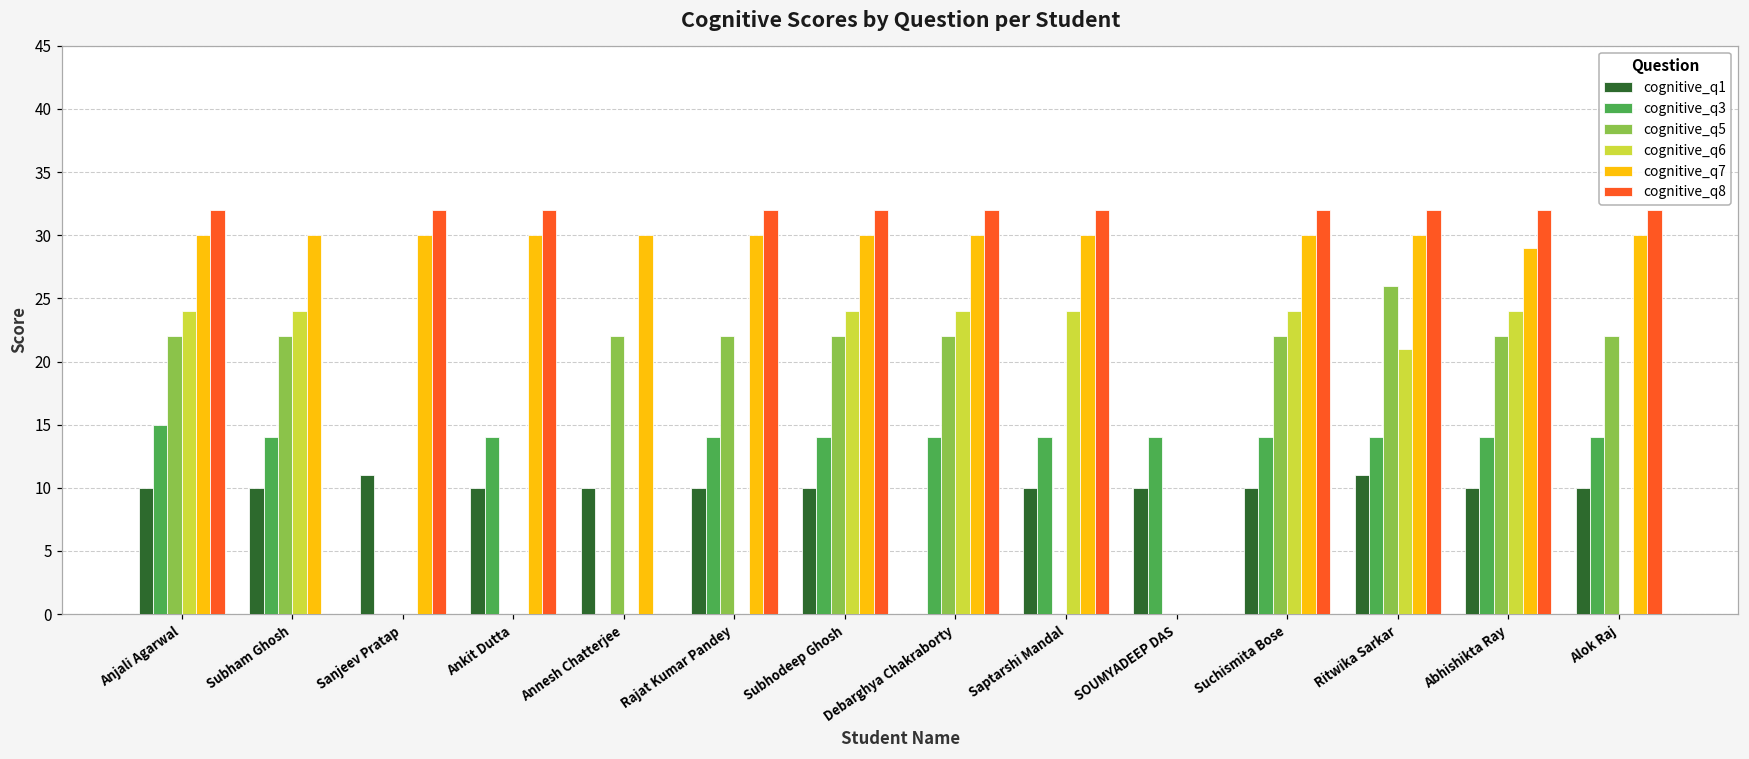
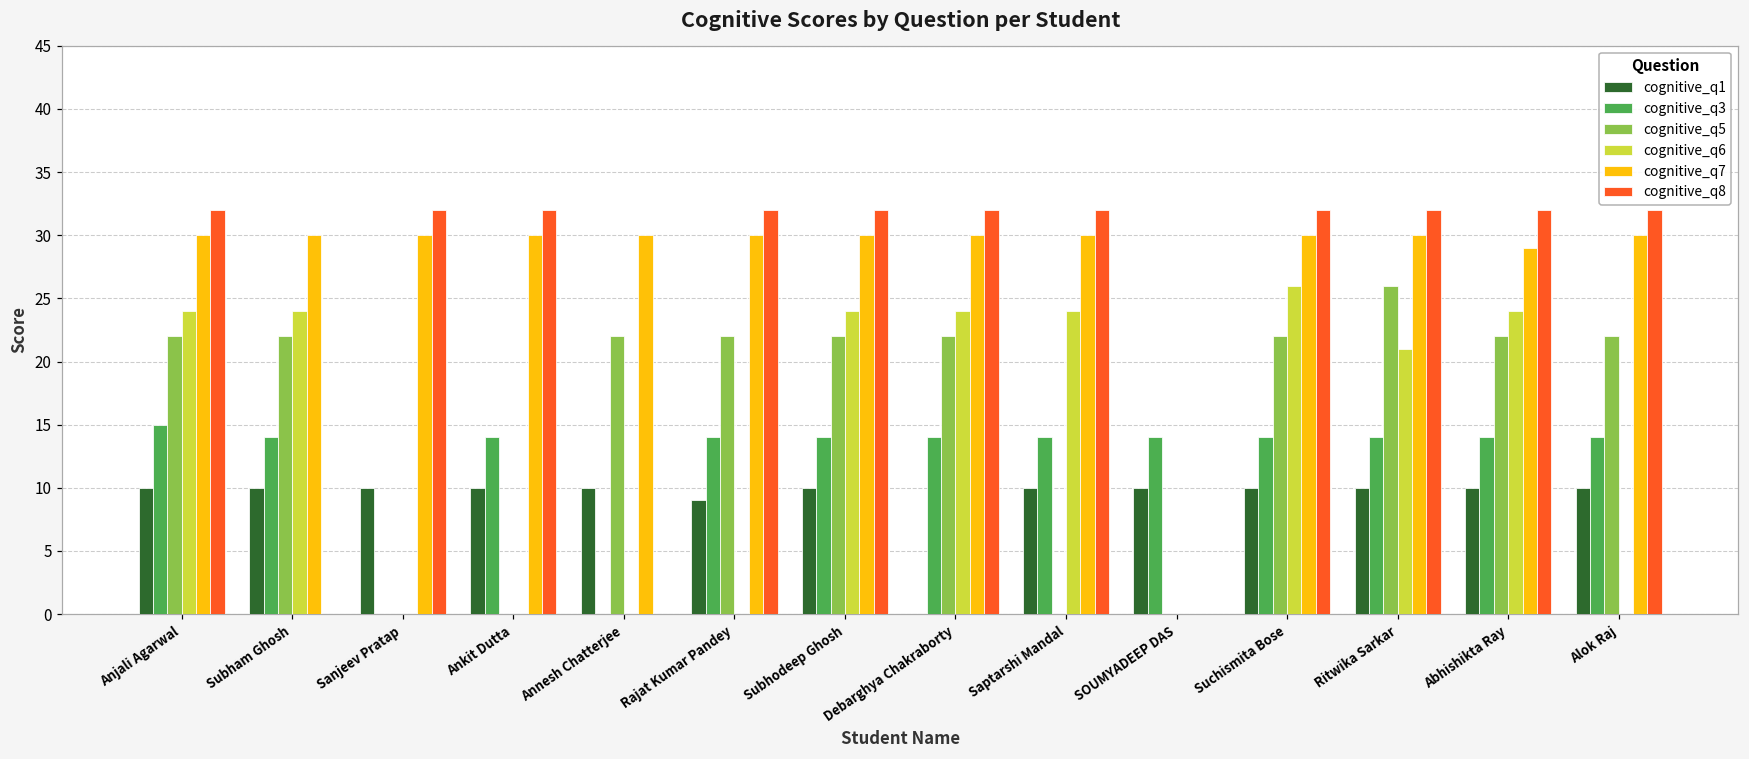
  {
    "cognitive_q1": {
      "Anjali Agarwal": 10,
      "Subham Ghosh": 10,
-     "Sanjeev Pratap": 11,
+     "Sanjeev Pratap": 10,
      "Ankit Dutta": 10,
      "Annesh Chatterjee": 10,
-     "Rajat Kumar Pandey": 10,
+     "Rajat Kumar Pandey": 9,
      "Subhodeep Ghosh": 10,
      "Debarghya Chakraborty": 0,
      "Saptarshi Mandal": 10,
      "SOUMYADEEP DAS": 10,
      "Suchismita Bose": 10,
-     "Ritwika Sarkar": 11,
+     "Ritwika Sarkar": 10,
      "Abhishikta Ray": 10,
      "Alok Raj": 10
    },
    "cognitive_q3": {
      "Anjali Agarwal": 15,
      "Subham Ghosh": 14,
      "Sanjeev Pratap": 0,
      "Ankit Dutta": 14,
      "Annesh Chatterjee": 0,
      "Rajat Kumar Pandey": 14,
      "Subhodeep Ghosh": 14,
      "Debarghya Chakraborty": 14,
      "Saptarshi Mandal": 14,
      "SOUMYADEEP DAS": 14,
      "Suchismita Bose": 14,
      "Ritwika Sarkar": 14,
      "Abhishikta Ray": 14,
      "Alok Raj": 14
    },
    "cognitive_q5": {
      "Anjali Agarwal": 22,
      "Subham Ghosh": 22,
      "Sanjeev Pratap": 0,
      "Ankit Dutta": 0,
      "Annesh Chatterjee": 22,
      "Rajat Kumar Pandey": 22,
      "Subhodeep Ghosh": 22,
      "Debarghya Chakraborty": 22,
      "Saptarshi Mandal": 0,
      "SOUMYADEEP DAS": 0,
      "Suchismita Bose": 22,
      "Ritwika Sarkar": 26,
      "Abhishikta Ray": 22,
      "Alok Raj": 22
    },
    "cognitive_q6": {
      "Anjali Agarwal": 24,
      "Subham Ghosh": 24,
      "Sanjeev Pratap": 0,
      "Ankit Dutta": 0,
      "Annesh Chatterjee": 0,
      "Rajat Kumar Pandey": 0,
      "Subhodeep Ghosh": 24,
      "Debarghya Chakraborty": 24,
      "Saptarshi Mandal": 24,
      "SOUMYADEEP DAS": 0,
-     "Suchismita Bose": 24,
+     "Suchismita Bose": 26,
      "Ritwika Sarkar": 21,
      "Abhishikta Ray": 24,
      "Alok Raj": 0
    },
    "cognitive_q7": {
      "Anjali Agarwal": 30,
      "Subham Ghosh": 30,
      "Sanjeev Pratap": 30,
      "Ankit Dutta": 30,
      "Annesh Chatterjee": 30,
      "Rajat Kumar Pandey": 30,
      "Subhodeep Ghosh": 30,
      "Debarghya Chakraborty": 30,
      "Saptarshi Mandal": 30,
      "SOUMYADEEP DAS": 0,
      "Suchismita Bose": 30,
      "Ritwika Sarkar": 30,
      "Abhishikta Ray": 29,
      "Alok Raj": 30
    },
    "cognitive_q8": {
      "Anjali Agarwal": 32,
      "Subham Ghosh": 0,
      "Sanjeev Pratap": 32,
      "Ankit Dutta": 32,
      "Annesh Chatterjee": 0,
      "Rajat Kumar Pandey": 32,
      "Subhodeep Ghosh": 32,
      "Debarghya Chakraborty": 32,
      "Saptarshi Mandal": 32,
      "SOUMYADEEP DAS": 0,
      "Suchismita Bose": 32,
      "Ritwika Sarkar": 32,
      "Abhishikta Ray": 32,
      "Alok Raj": 32
    }
  }
